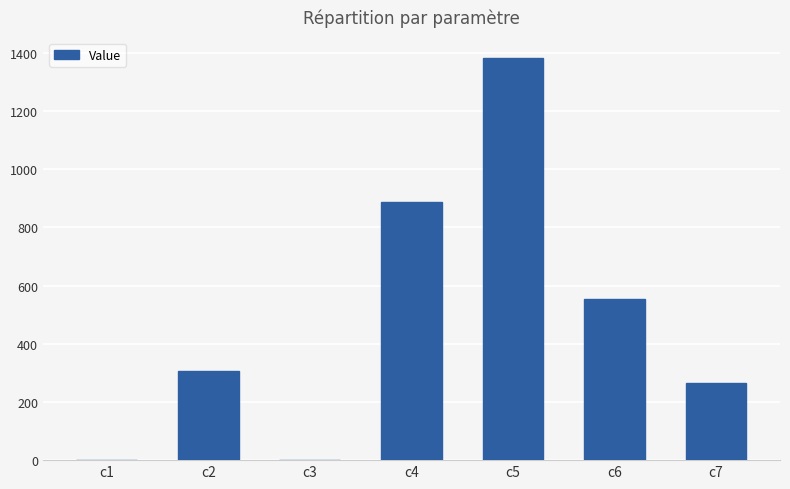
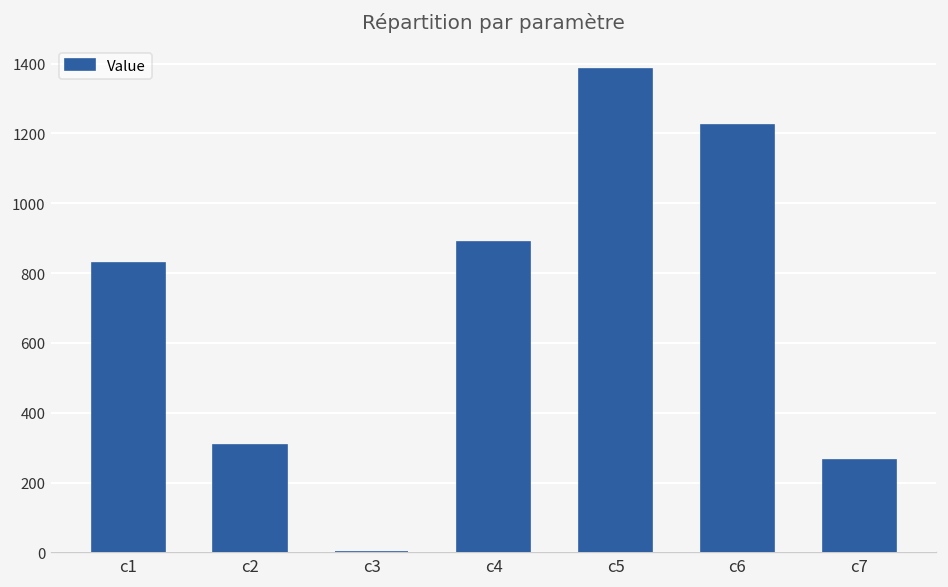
  {
-   "c1": 0,
+   "c1": 830,
    "c2": 310,
    "c4": 890,
    "c5": 1380,
-   "c6": 550,
+   "c6": 1230,
    "c7": 270
  }
